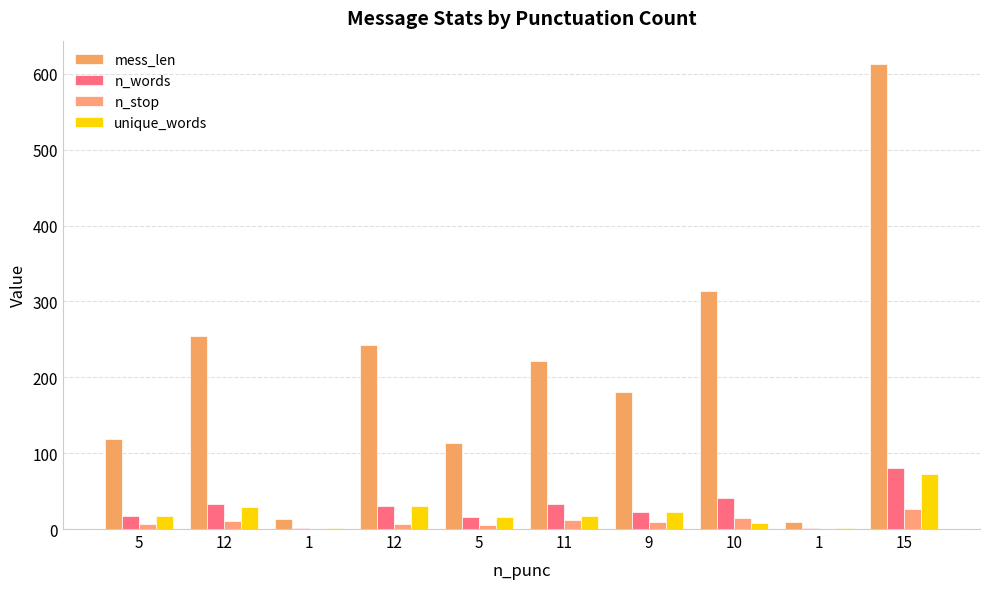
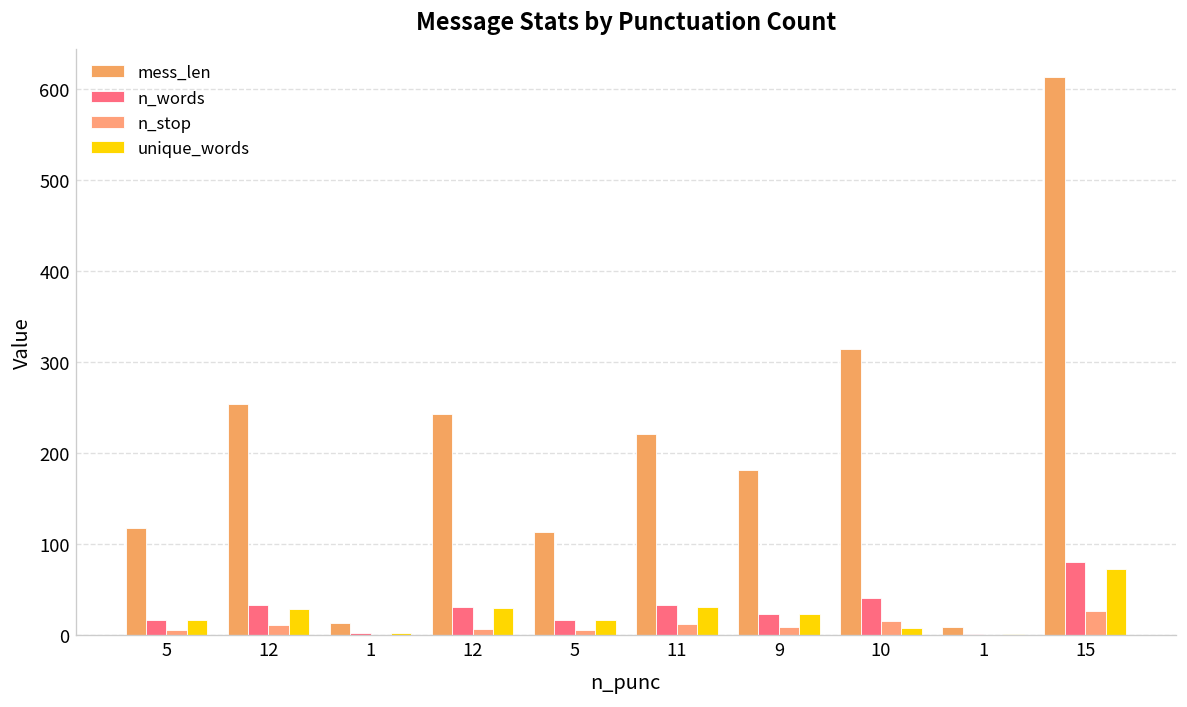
  {
    "unique_words": {
-     "11": 20,
+     "11": 30,
      "9": 20,
      "10": 10,
      "15": 70
    }
  }
